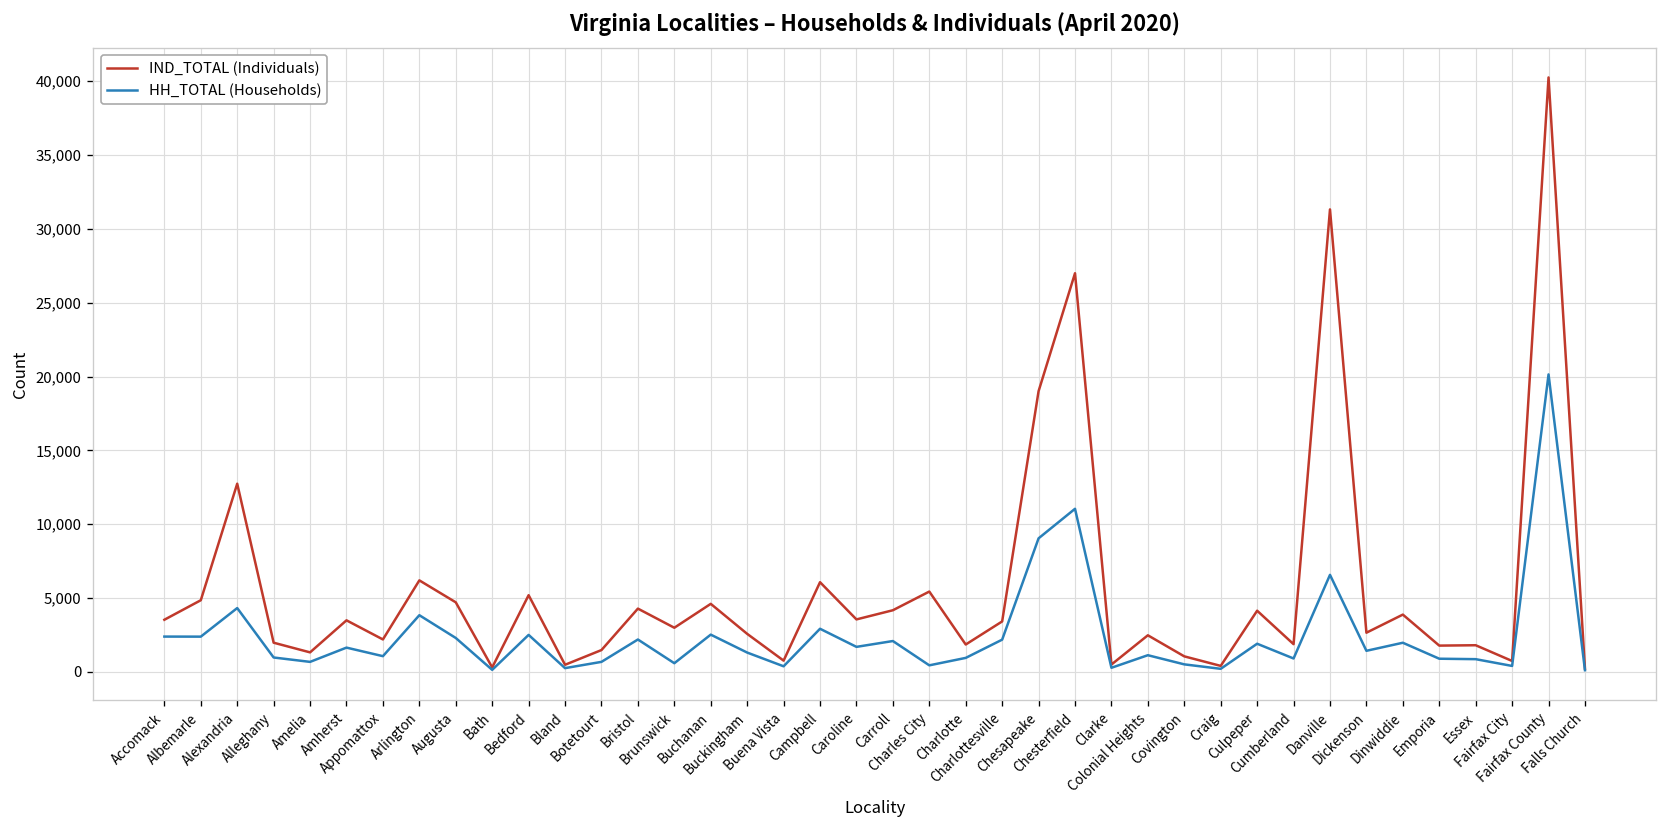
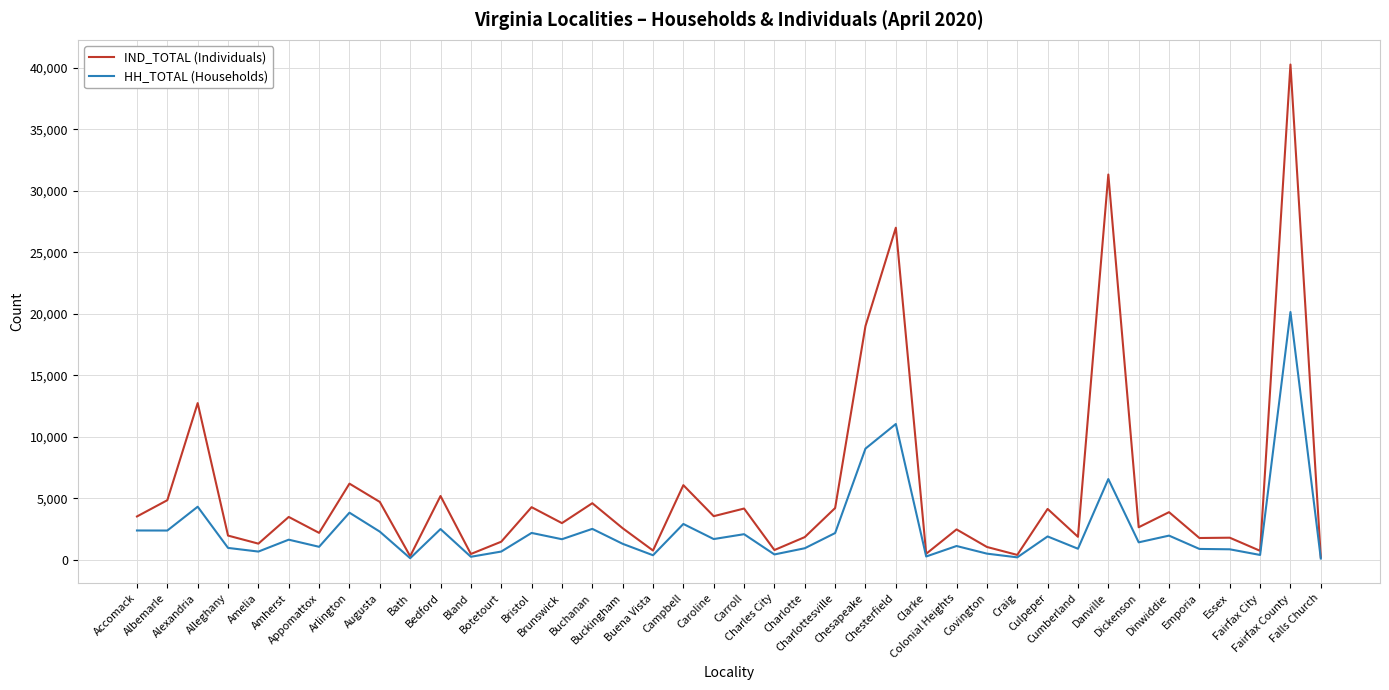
  {
    "IND_TOTAL (Individuals)": {
      "Accomack": "3,500",
      "Albemarle": "4,900",
      "Alexandria": "12,700",
      "Alleghany": "2,000",
      "Amelia": "1,300",
      "Amherst": "3,500",
      "Appomattox": "2,200",
      "Arlington": "6,200",
      "Augusta": "4,700",
      "Bedford": "5,200",
      "Bland": "500",
      "Botetourt": "1,500",
      "Bristol": "4,300",
      "Brunswick": "3,000",
      "Buchanan": "4,600",
      "Buckingham": "2,600",
      "Buena Vista": "800",
      "Campbell": "6,100",
      "Caroline": "3,600",
      "Carroll": "4,200",
-     "Charles City": "5,400",
+     "Charles City": "800",
      "Charlotte": "1,900",
-     "Charlottesville": "3,400",
+     "Charlottesville": "4,200",
      "Chesapeake": "19,000",
      "Chesterfield": "27,000",
      "Clarke": "500",
      "Colonial Heights": "2,500",
      "Covington": "1,100",
      "Culpeper": "4,100",
      "Cumberland": "1,900",
      "Danville": "31,300",
      "Dickenson": "2,700",
      "Dinwiddie": "3,900",
      "Emporia": "1,800",
      "Essex": "1,800",
      "Fairfax City": "700",
      "Fairfax County": "40,300"
    },
    "HH_TOTAL (Households)": {
      "Accomack": "2,400",
      "Albemarle": "2,400",
      "Alexandria": "4,300",
      "Alleghany": "1,000",
      "Amelia": "700",
      "Amherst": "1,600",
      "Appomattox": "1,100",
      "Arlington": "3,800",
      "Augusta": "2,300",
      "Bedford": "2,500",
      "Bland": "300",
      "Botetourt": "700",
      "Bristol": "2,200",
-     "Brunswick": "600",
+     "Brunswick": "1,700",
      "Buchanan": "2,500",
      "Buckingham": "1,300",
      "Buena Vista": "400",
      "Campbell": "2,900",
      "Caroline": "1,700",
      "Carroll": "2,100",
      "Charles City": "400",
      "Charlotte": "1,000",
      "Charlottesville": "2,200",
      "Chesapeake": "9,000",
      "Chesterfield": "11,000",
      "Clarke": "300",
      "Colonial Heights": "1,100",
      "Covington": "500",
      "Culpeper": "1,900",
      "Cumberland": "900",
      "Danville": "6,600",
      "Dickenson": "1,400",
      "Dinwiddie": "2,000",
      "Emporia": "900",
      "Essex": "900",
      "Fairfax City": "400",
      "Fairfax County": "20,100"
    }
  }
